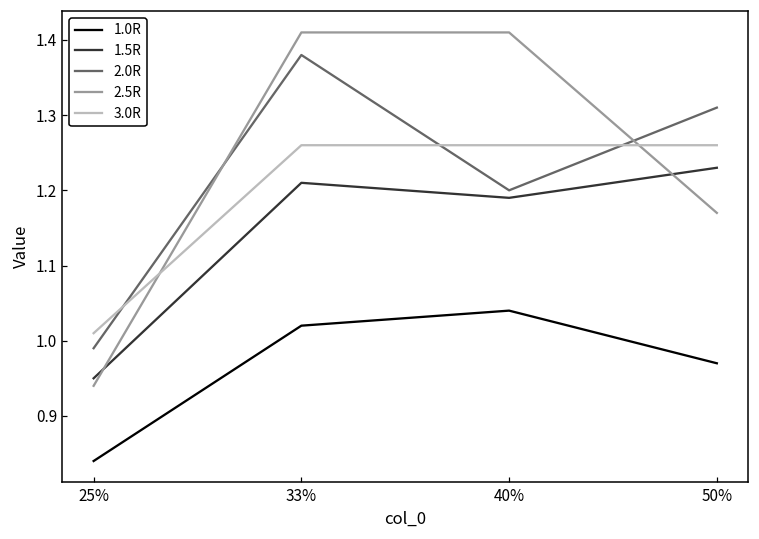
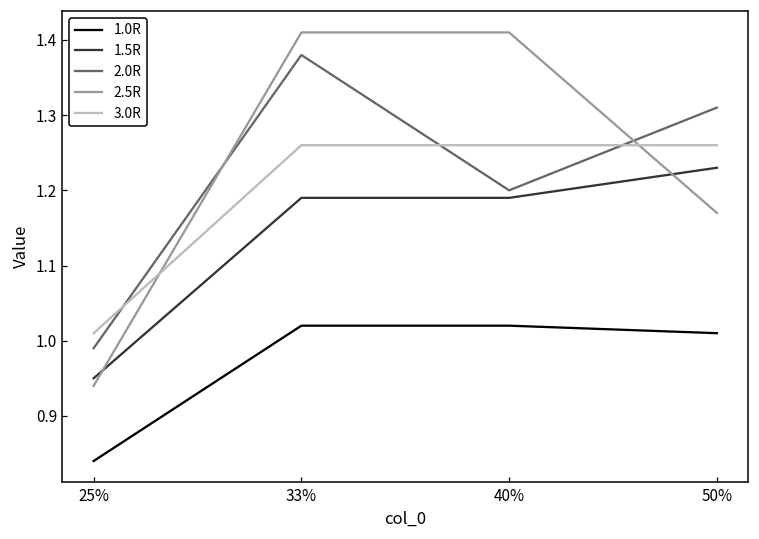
  {
    "1.0R": {
      "25%": 0.84,
      "33%": 1.02,
-     "40%": 1.04,
-     "50%": 0.97
+     "40%": 1.02,
+     "50%": 1.01
    },
    "1.5R": {
      "25%": 0.95,
-     "33%": 1.21,
+     "33%": 1.19,
      "40%": 1.19,
      "50%": 1.23
    },
    "2.0R": {
      "25%": 0.99,
      "33%": 1.38,
      "40%": 1.20,
      "50%": 1.31
    }
  }
